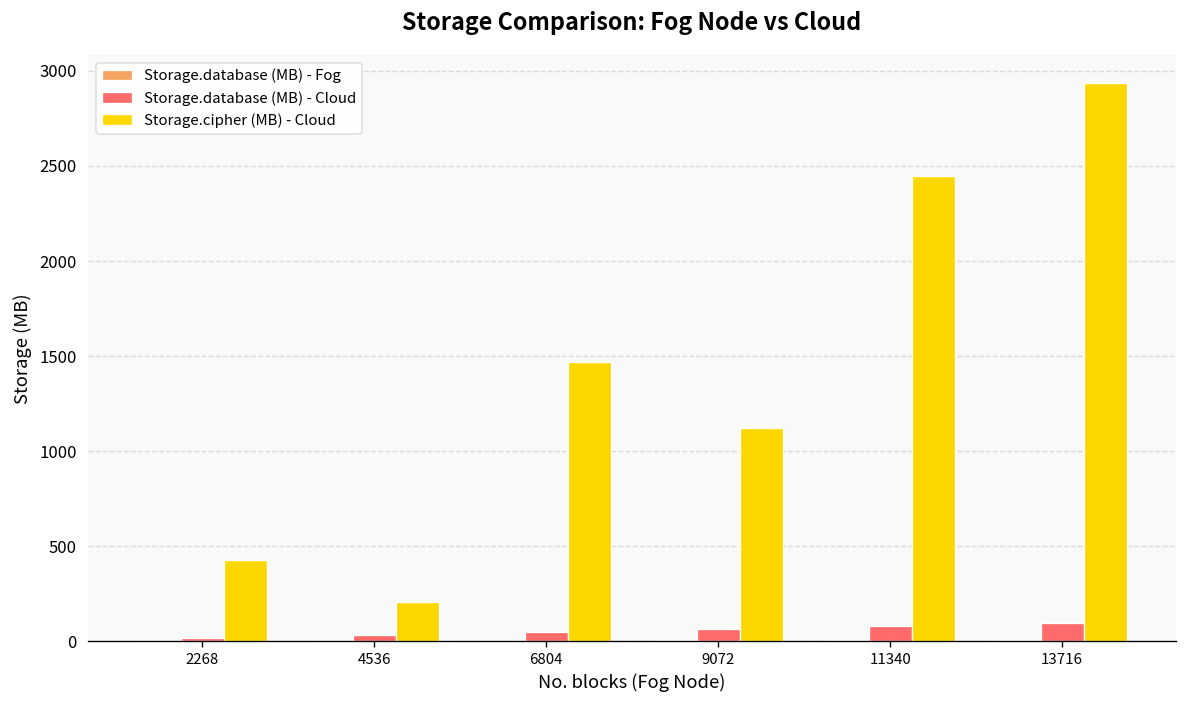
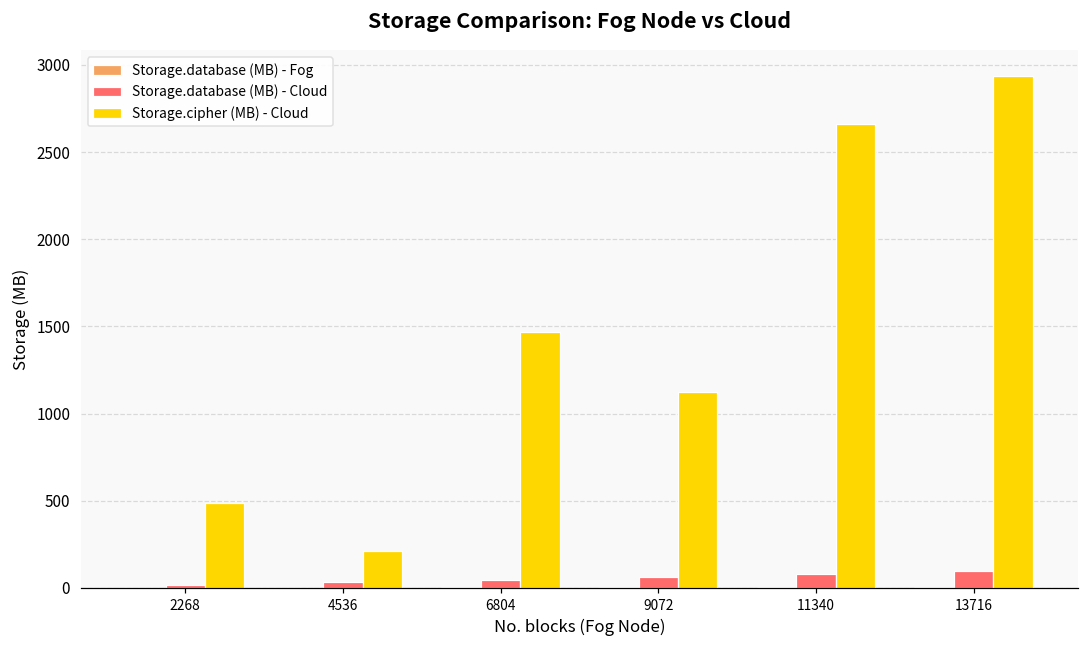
  {
    "Storage.cipher (MB) - Cloud": {
-     "2268": 430,
+     "2268": 490,
      "4536": 210,
      "6804": 1470,
      "9072": 1120,
-     "11340": 2450,
+     "11340": 2660,
      "13716": 2940
    }
  }
